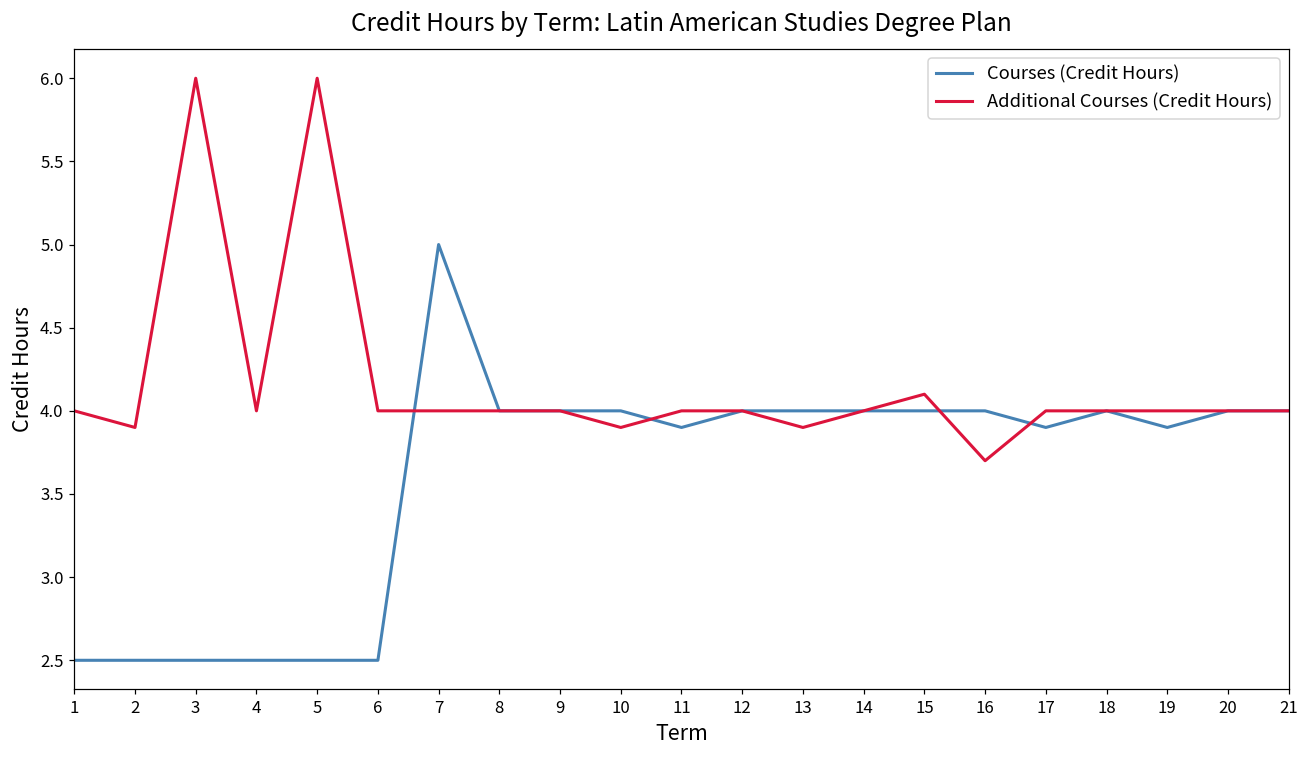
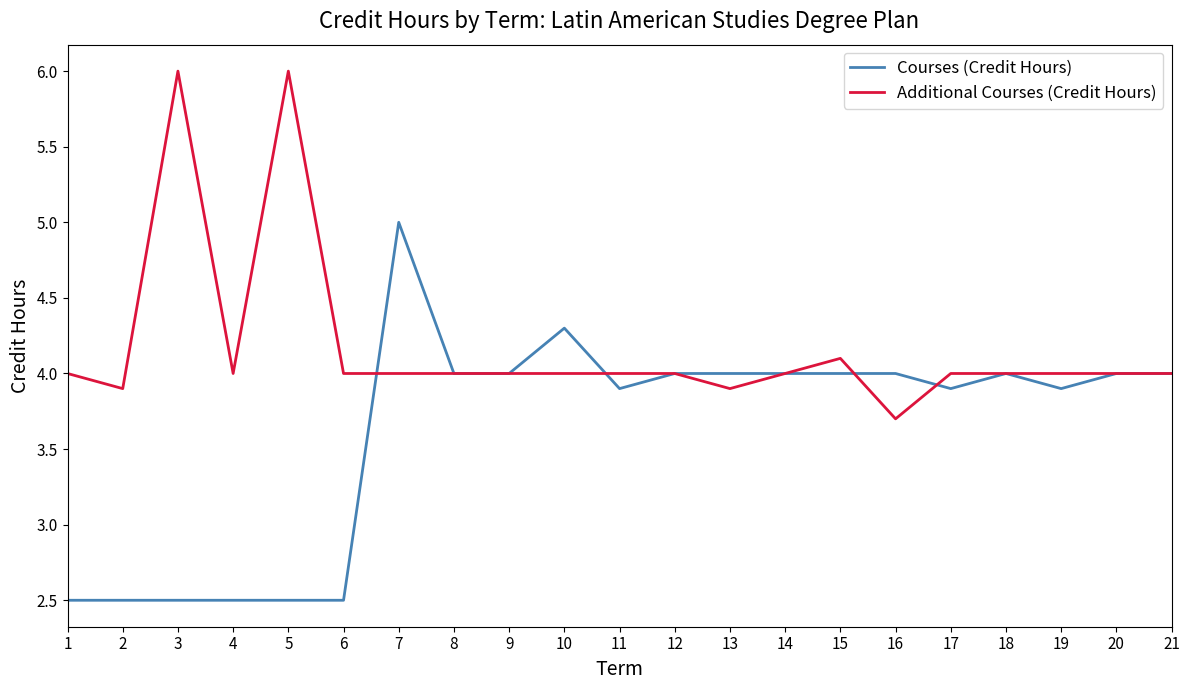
  {
    "Courses (Credit Hours)": {
      "1": 2.5,
      "2": 2.5,
      "3": 2.5,
      "4": 2.5,
      "5": 2.5,
      "6": 2.5,
      "7": 5.0,
-     "10": 4.0,
+     "10": 4.3,
      "11": 3.9,
      "13": 4.0,
      "15": 4.0,
      "16": 4.0,
      "17": 3.9,
      "19": 3.9
    },
    "Additional Courses (Credit Hours)": {
      "1": 4.0,
      "2": 3.9,
      "3": 6.0,
      "4": 4.0,
      "5": 6.0,
      "6": 4.0,
      "7": 4.0,
-     "10": 3.9,
+     "10": 4.0,
      "11": 4.0,
      "13": 3.9,
      "15": 4.1,
      "16": 3.7,
      "17": 4.0,
      "19": 4.0
    }
  }
